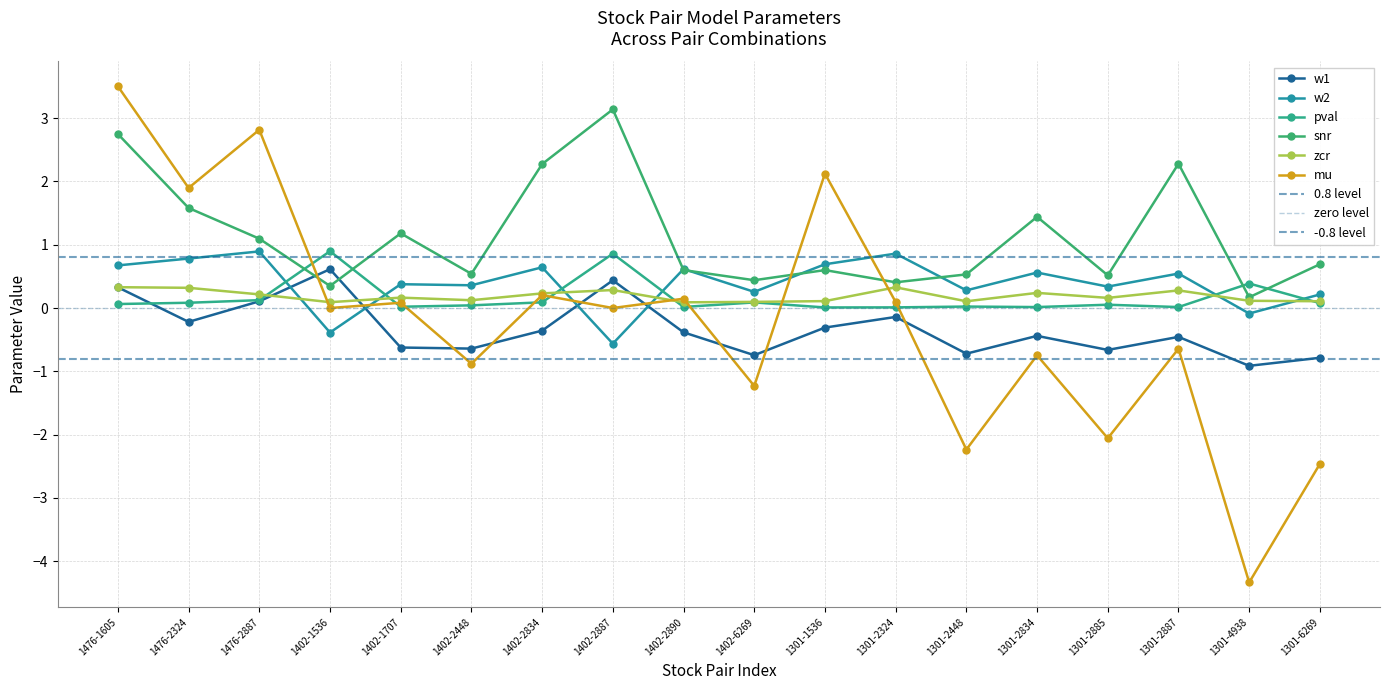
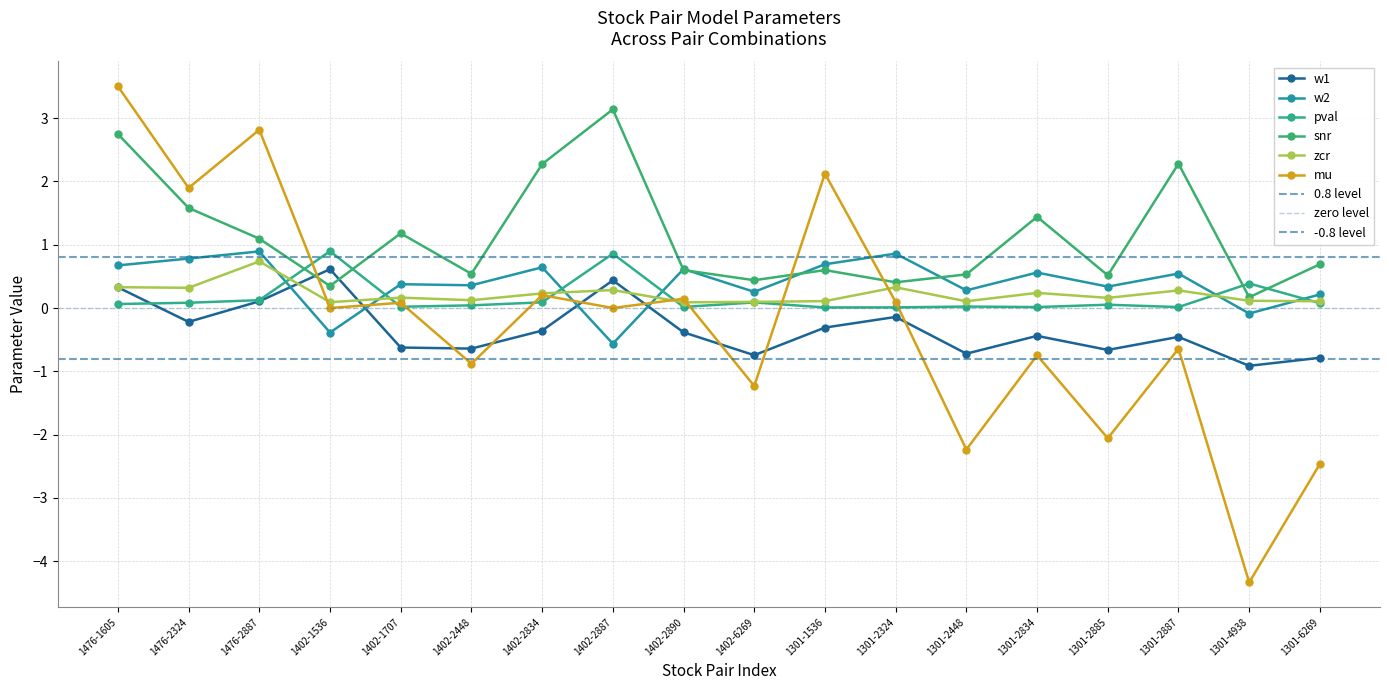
  {
    "zcr": {
      "1476-2324": 0.3,
-     "1476-2887": 0.2,
+     "1476-2887": 0.7,
      "1402-1536": 0.1,
      "1402-1707": 0.2,
      "1402-2448": 0.1,
      "1402-2887": 0.3,
      "1402-2890": 0.1,
      "1301-1536": 0.1,
      "1301-2324": 0.3,
      "1301-2448": 0.1,
      "1301-2834": 0.2,
      "1301-2885": 0.2,
      "1301-2887": 0.3,
      "1301-4938": 0.1
    },
    "mu": {
      "1476-1605": 3.5,
      "1476-2324": 1.9,
      "1476-2887": 2.8,
      "1402-1536": 0.0,
      "1402-1707": 0.1,
      "1402-2448": -0.9,
      "1402-2887": 0.0,
      "1402-2890": 0.1,
      "1402-6269": -1.2,
      "1301-1536": 2.1,
      "1301-2324": 0.1,
      "1301-2448": -2.2,
      "1301-2834": -0.7,
      "1301-2885": -2.1,
      "1301-2887": -0.6,
      "1301-4938": -4.3,
      "1301-6269": -2.5
    }
  }
